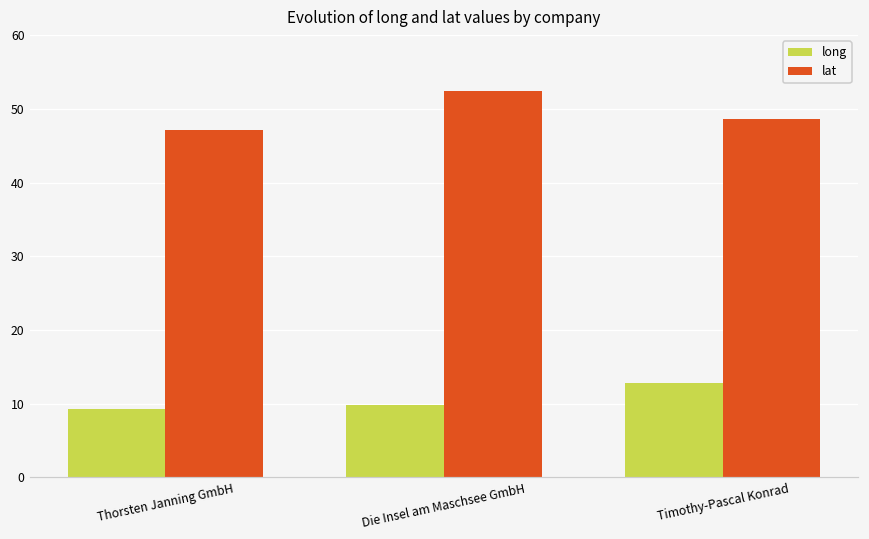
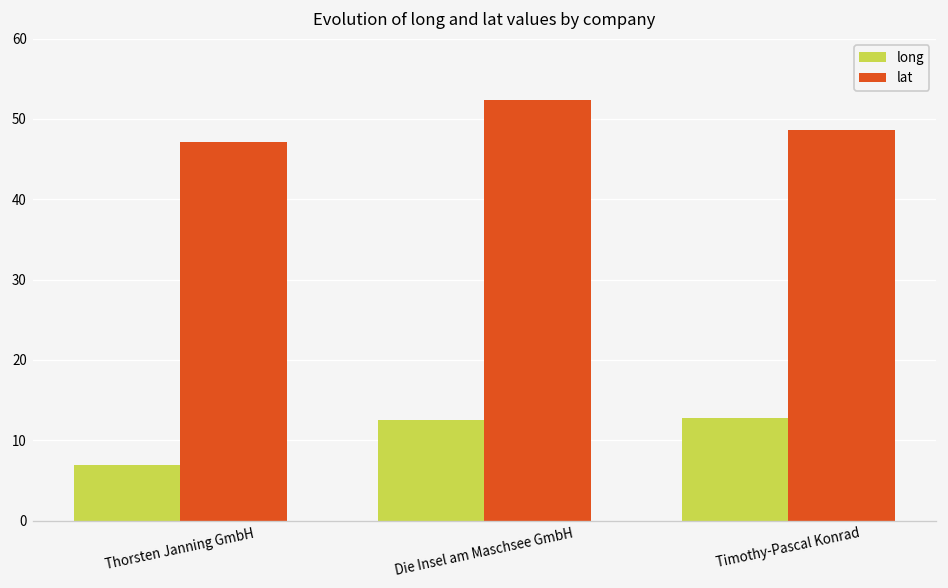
  {
    "long": {
-     "Thorsten Janning GmbH": 9,
-     "Die Insel am Maschsee GmbH": 10,
+     "Thorsten Janning GmbH": 7,
+     "Die Insel am Maschsee GmbH": 13,
      "Timothy-Pascal Konrad": 13
    },
    "lat": {
      "Thorsten Janning GmbH": 47,
      "Die Insel am Maschsee GmbH": 52,
      "Timothy-Pascal Konrad": 49
    }
  }
